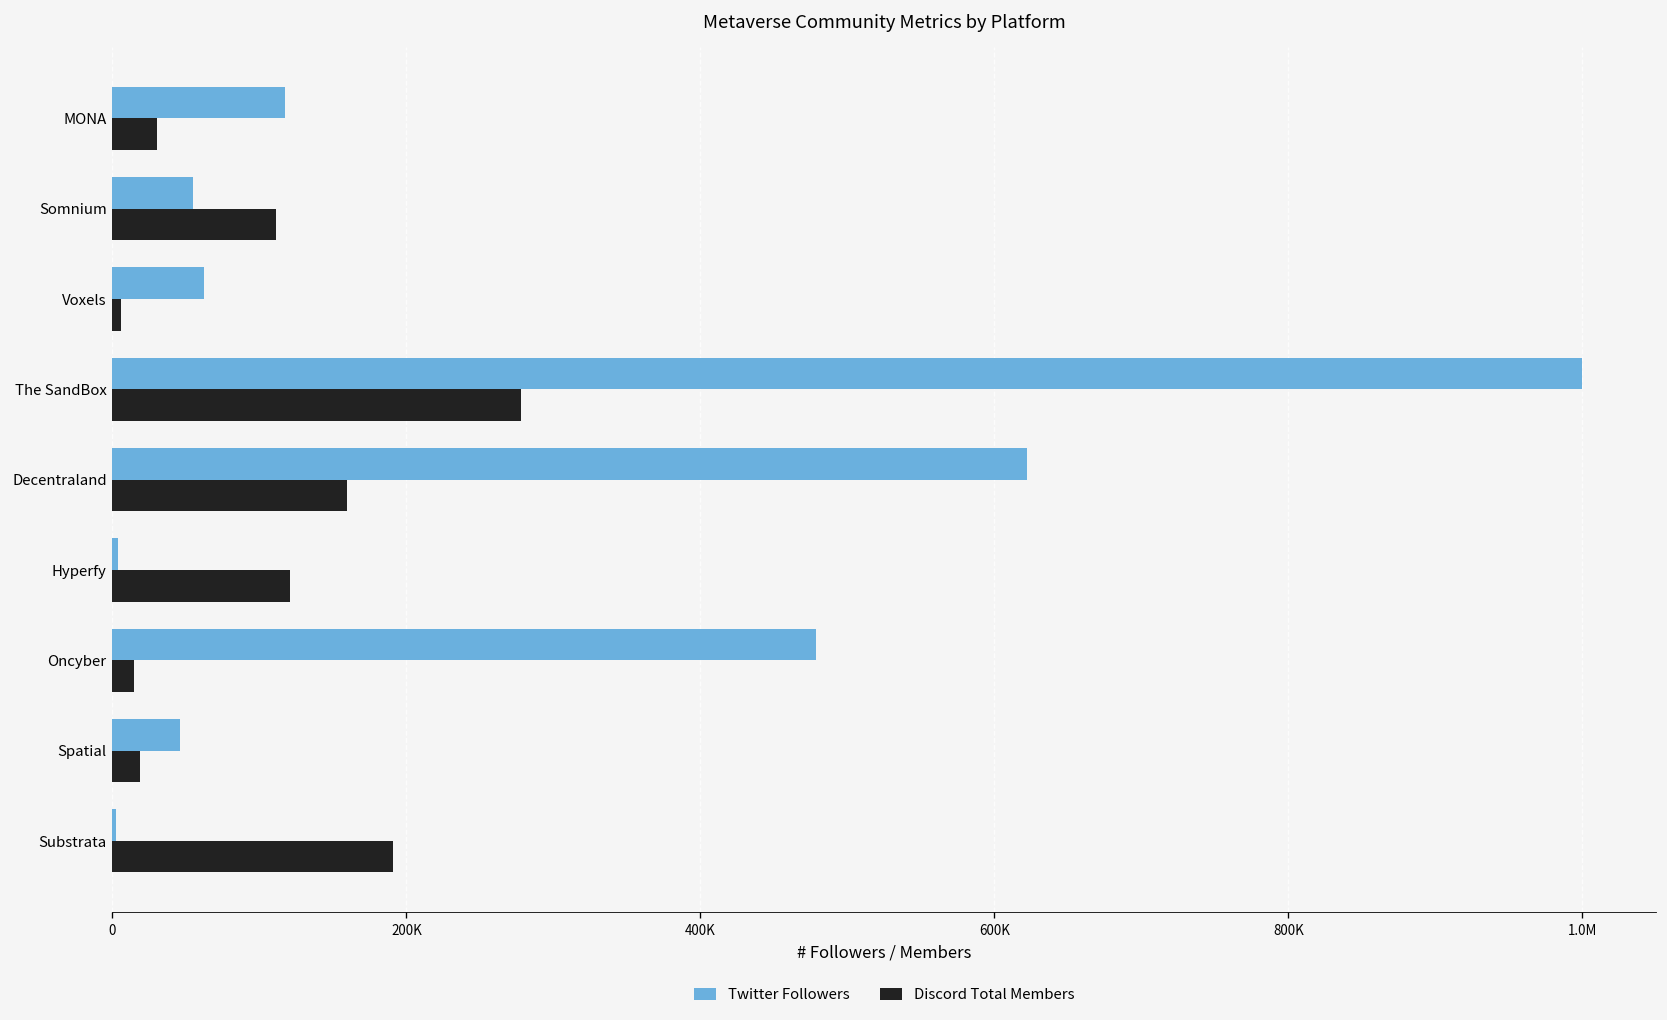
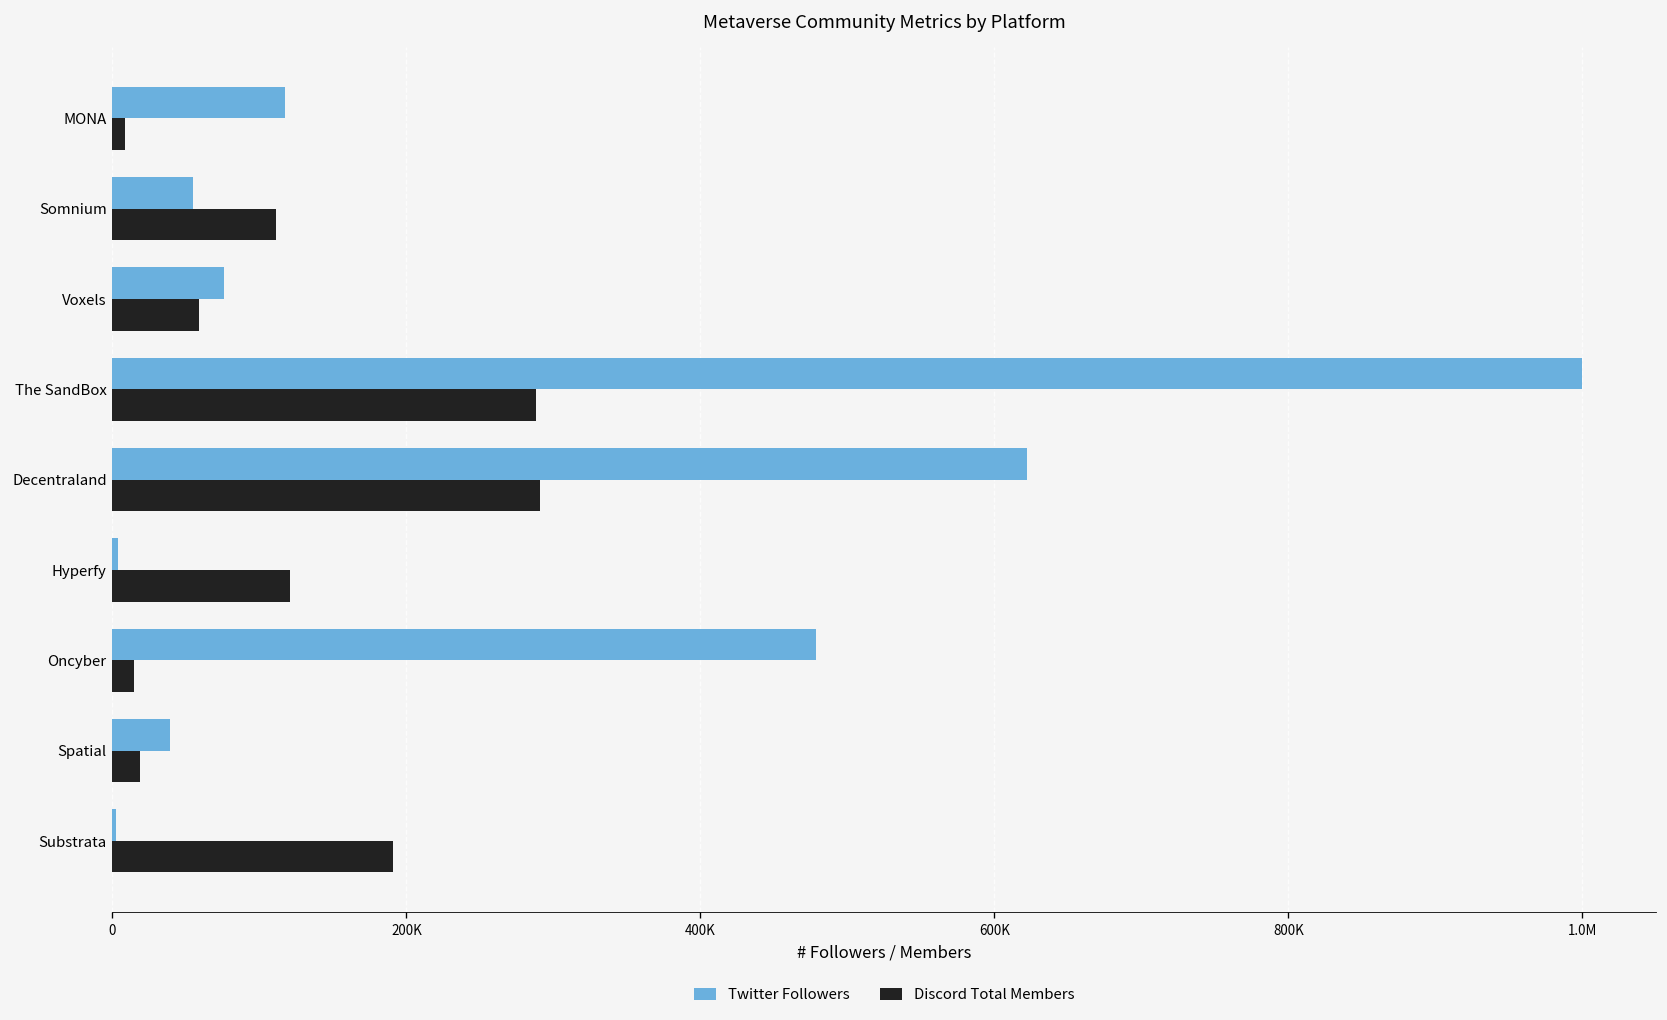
  {
    "Twitter Followers": {
      "MONA": 117000,
      "Somnium": 55000,
-     "Voxels": 62000,
+     "Voxels": 76000,
      "The SandBox": 1000000,
      "Decentraland": 622000,
      "Hyperfy": 4000,
      "Oncyber": 478000,
-     "Spatial": 46000,
+     "Spatial": 39000,
      "Substrata": 3000
    },
    "Discord Total Members": {
-     "MONA": 30000,
+     "MONA": 8000,
      "Somnium": 111000,
-     "Voxels": 6000,
-     "The SandBox": 278000,
-     "Decentraland": 160000,
+     "Voxels": 59000,
+     "The SandBox": 288000,
+     "Decentraland": 291000,
      "Hyperfy": 121000,
      "Oncyber": 15000,
      "Spatial": 18000,
      "Substrata": 191000
    }
  }
